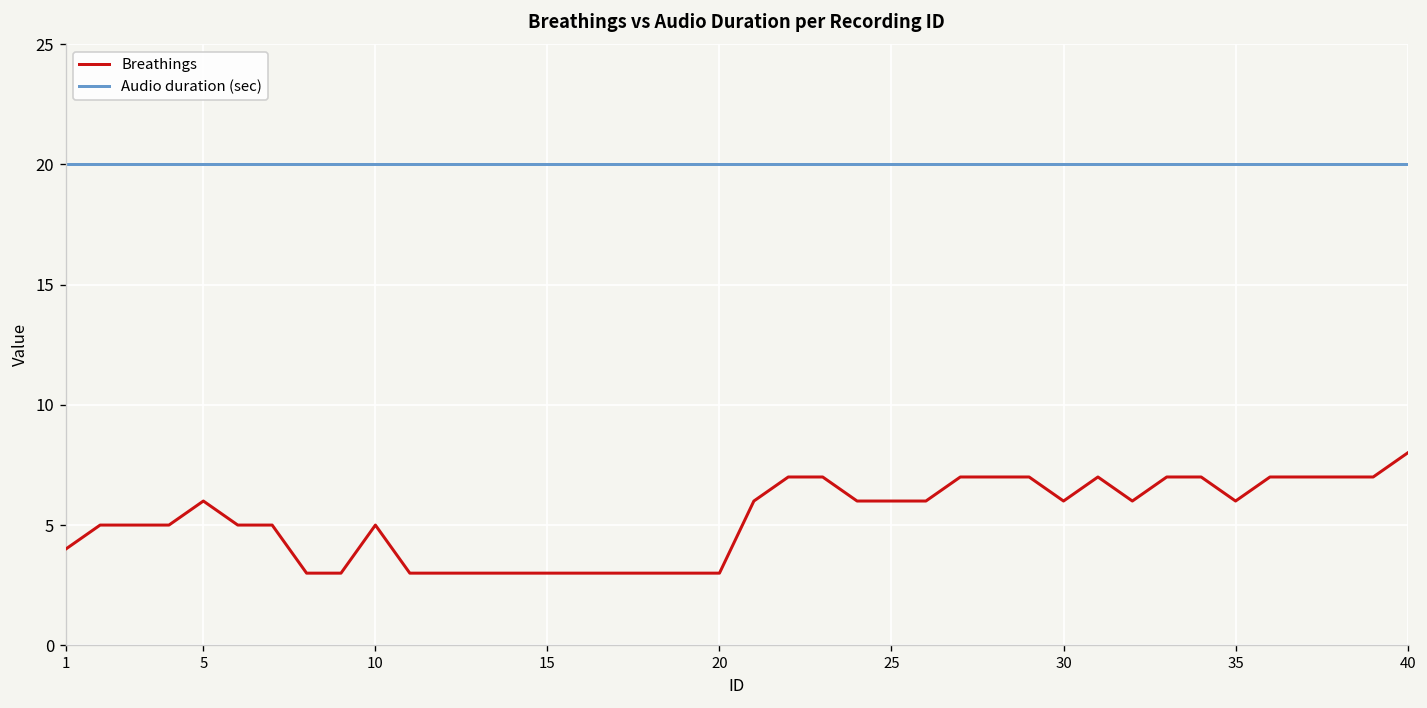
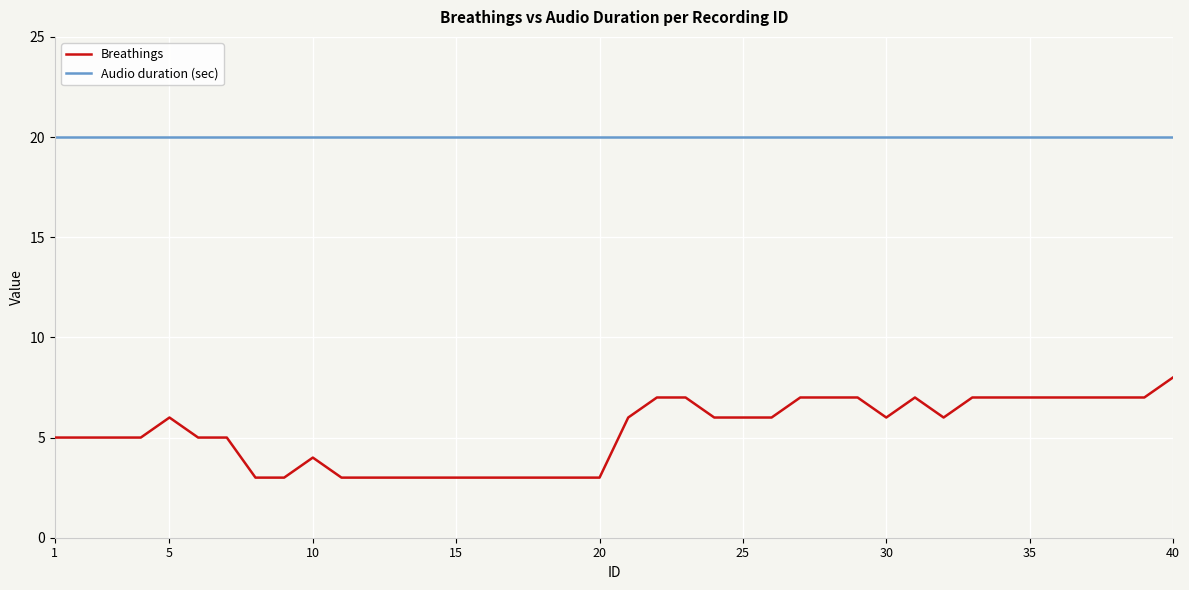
  {
    "Breathings": {
-     "1": 4,
+     "1": 5,
      "5": 6,
-     "10": 5,
+     "10": 4,
      "15": 3,
      "20": 3,
      "25": 6,
      "30": 6,
-     "35": 6,
+     "35": 7,
      "40": 8
    },
    "Audio duration (sec)": {
      "1": 20,
      "5": 20,
      "10": 20,
      "15": 20,
      "20": 20,
      "25": 20,
      "30": 20,
      "35": 20,
      "40": 20
    }
  }
